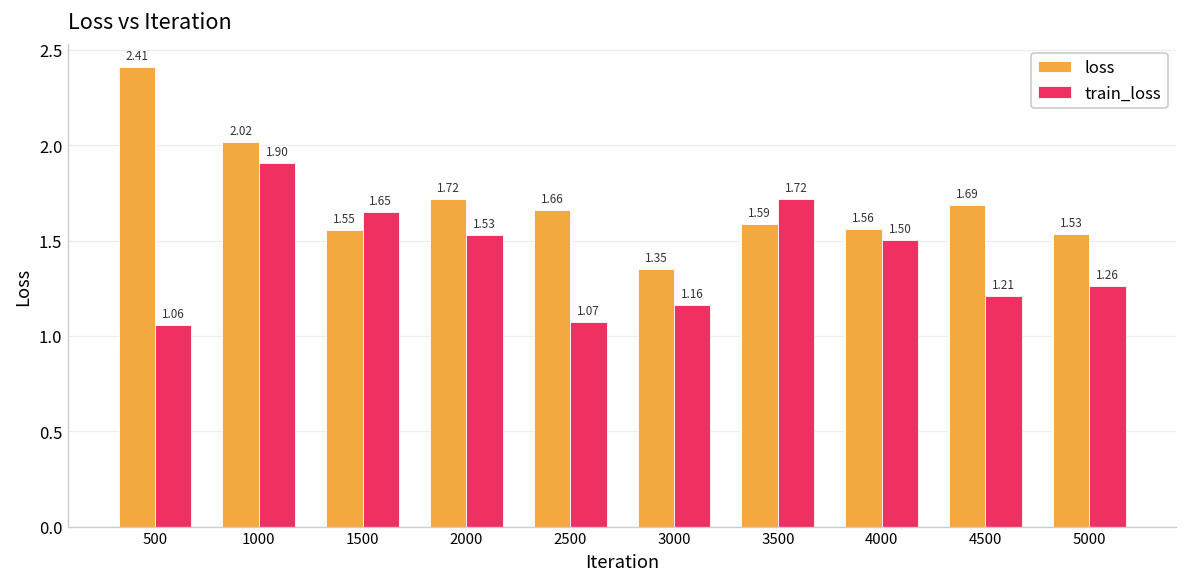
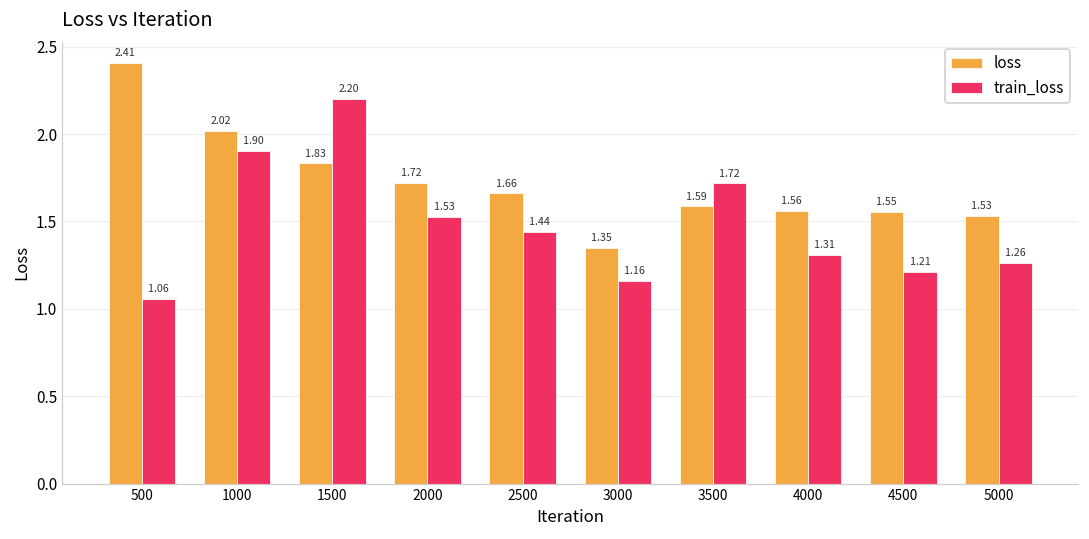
  {
    "loss": {
      "500": 2.41,
      "1000": 2.02,
-     "1500": 1.55,
+     "1500": 1.83,
      "2000": 1.72,
      "2500": 1.66,
      "3000": 1.35,
      "3500": 1.59,
      "4000": 1.56,
-     "4500": 1.69,
+     "4500": 1.55,
      "5000": 1.53
    },
    "train_loss": {
      "500": 1.06,
      "1000": 1.90,
-     "1500": 1.65,
+     "1500": 2.20,
      "2000": 1.53,
-     "2500": 1.07,
+     "2500": 1.44,
      "3000": 1.16,
      "3500": 1.72,
-     "4000": 1.50,
+     "4000": 1.31,
      "4500": 1.21,
      "5000": 1.26
    }
  }
